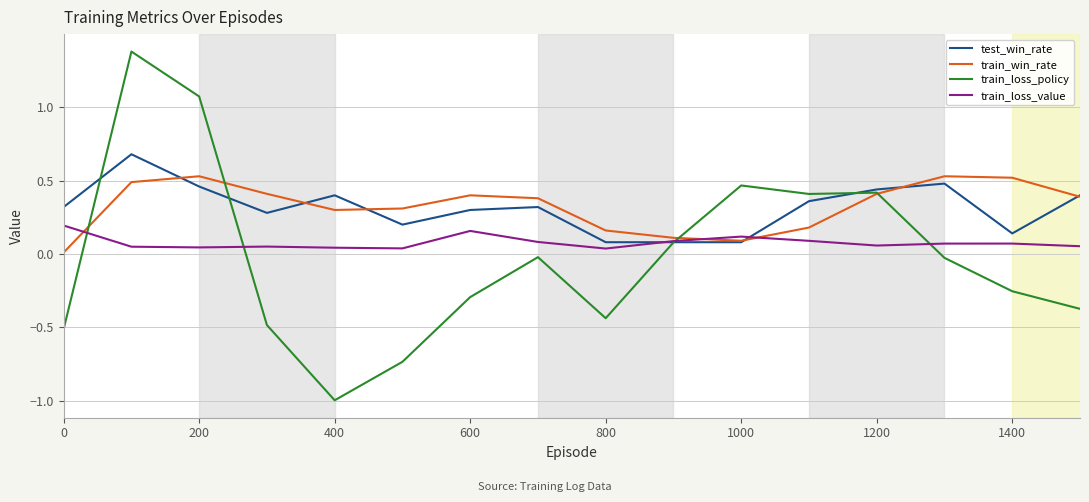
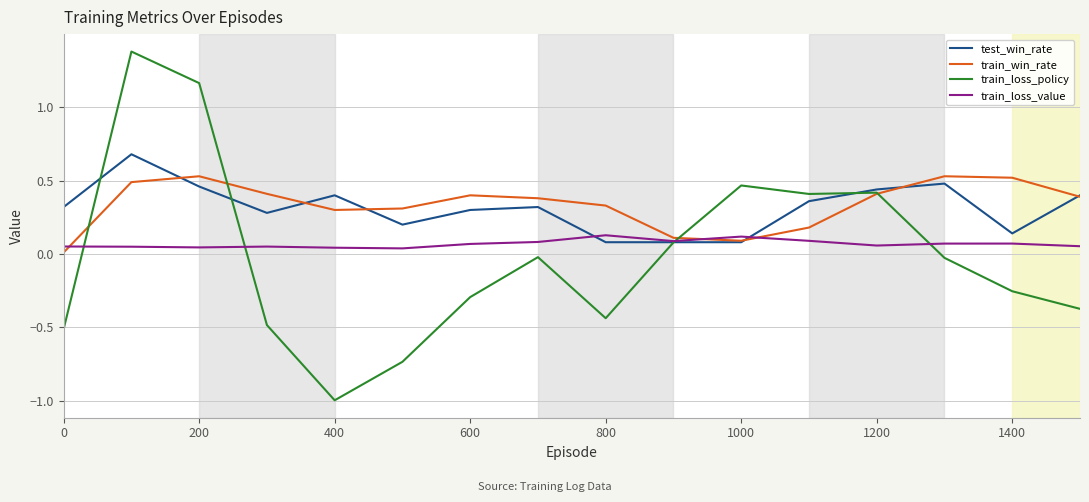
  {
    "test_win_rate": {
      "0": 0.32,
      "200": 0.46,
      "400": 0.40,
      "600": 0.30,
      "800": 0.08,
      "1200": 0.44,
      "1400": 0.14
    },
    "train_win_rate": {
      "0": 0.01,
      "200": 0.53,
      "400": 0.30,
      "600": 0.40,
-     "800": 0.16,
+     "800": 0.33,
      "1400": 0.52
    },
    "train_loss_policy": {
      "0": -0.51,
-     "200": 1.07,
+     "200": 1.17,
      "400": -1.00,
      "600": -0.29,
      "800": -0.44,
      "1000": 0.47,
      "1400": -0.25
    },
    "train_loss_value": {
-     "0": 0.19,
+     "0": 0.05,
      "200": 0.04,
      "400": 0.04,
-     "600": 0.16,
-     "800": 0.04,
+     "600": 0.07,
+     "800": 0.13,
      "1000": 0.12,
      "1200": 0.06,
      "1400": 0.07
    }
  }
